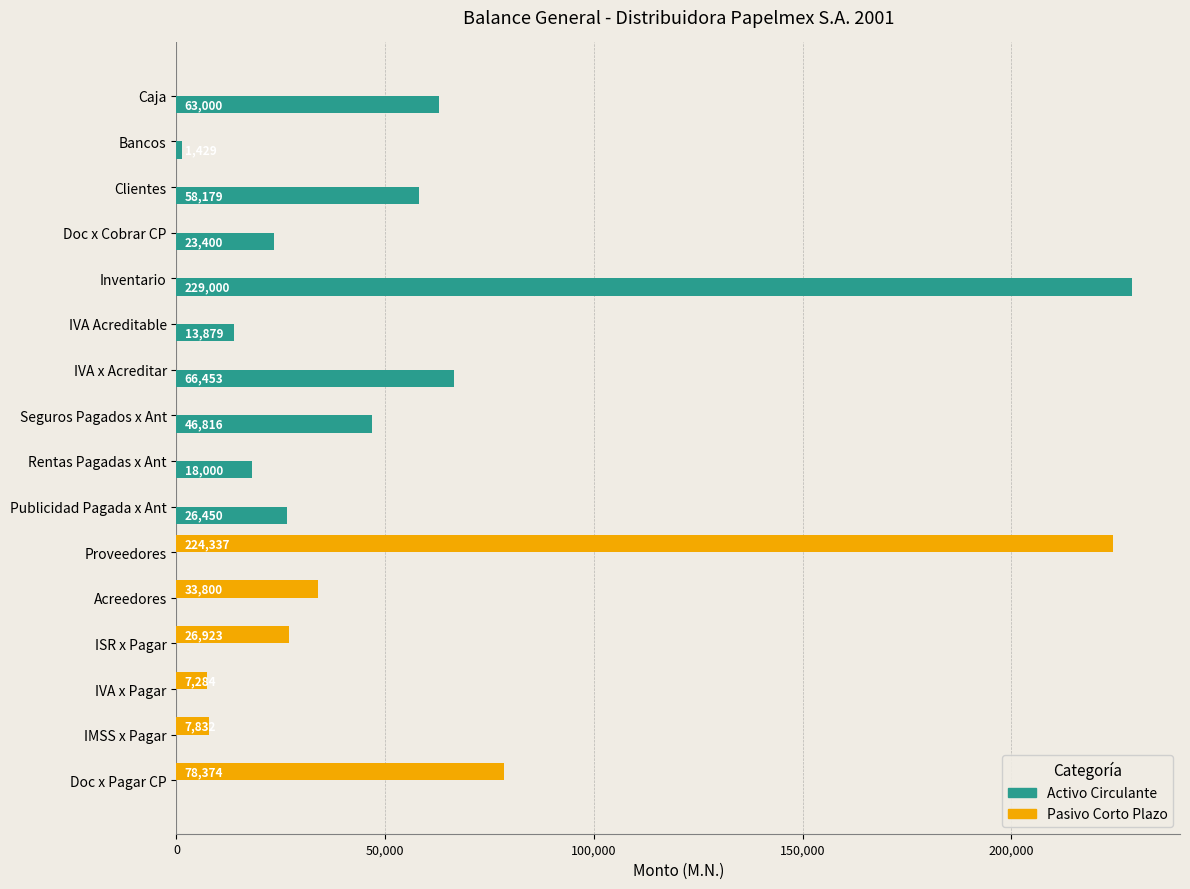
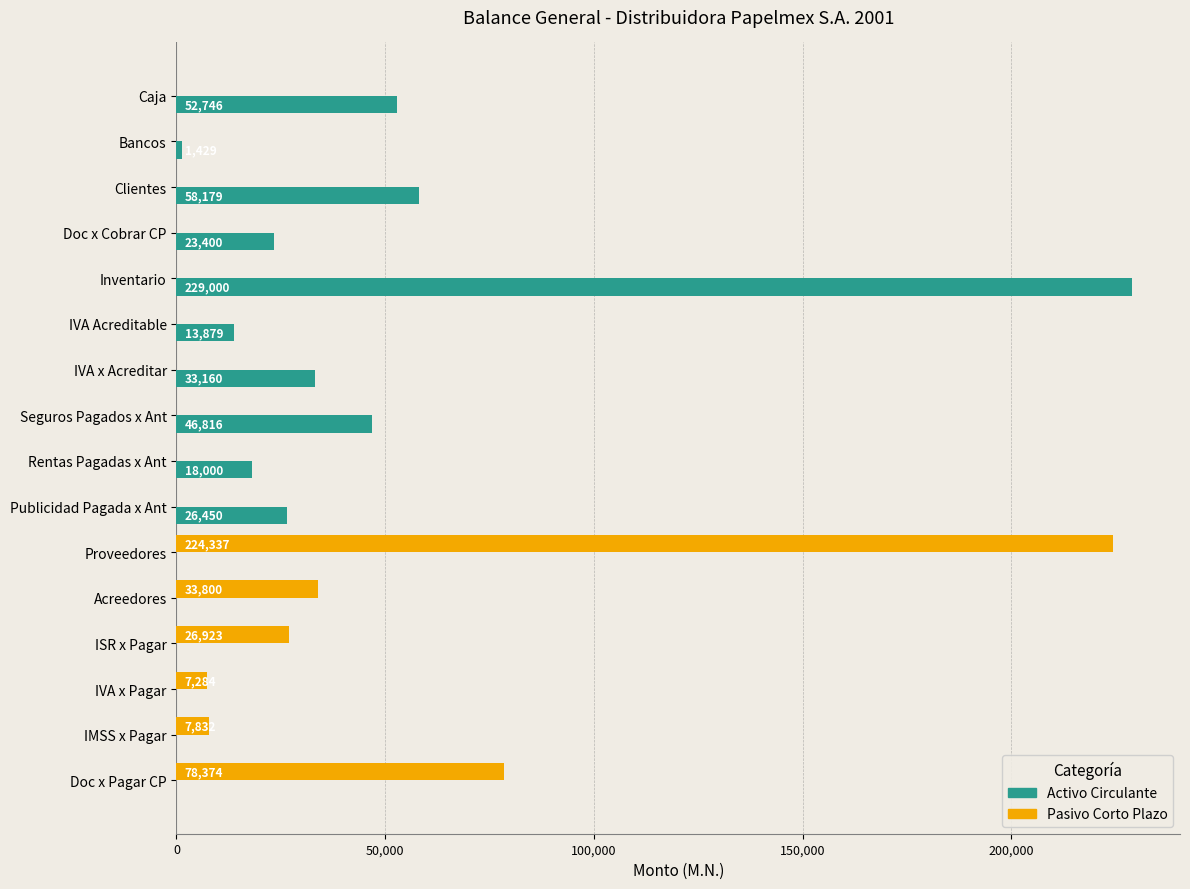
  {
    "Activo Circulante": {
-     "Caja": "63,000",
+     "Caja": "52,746",
      "Clientes": "58,179",
      "Doc x Cobrar CP": "23,400",
      "Inventario": "229,000",
      "IVA Acreditable": "13,879",
-     "IVA x Acreditar": "66,453",
+     "IVA x Acreditar": "33,160",
      "Seguros Pagados x Ant": "46,816",
      "Rentas Pagadas x Ant": "18,000",
      "Publicidad Pagada x Ant": "26,450"
    },
    "Pasivo Corto Plazo": {
      "Proveedores": "224,337",
      "Acreedores": "33,800",
      "ISR x Pagar": "26,923",
      "IVA x Pagar": "7,284",
      "IMSS x Pagar": "7,832",
      "Doc x Pagar CP": "78,374"
    }
  }
